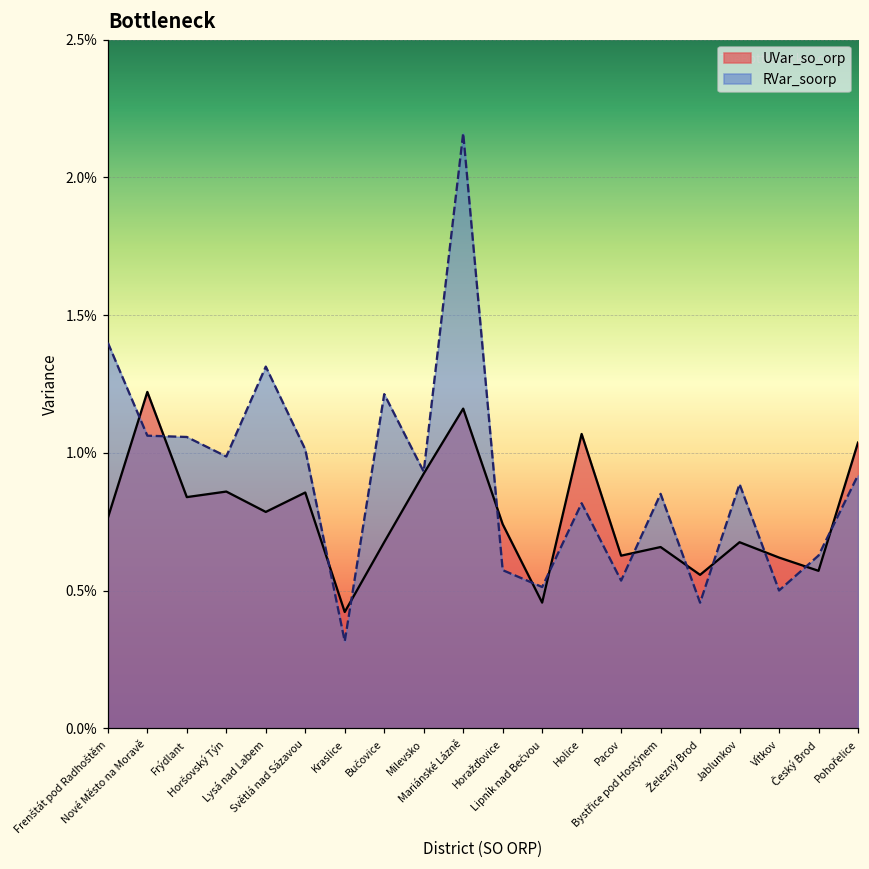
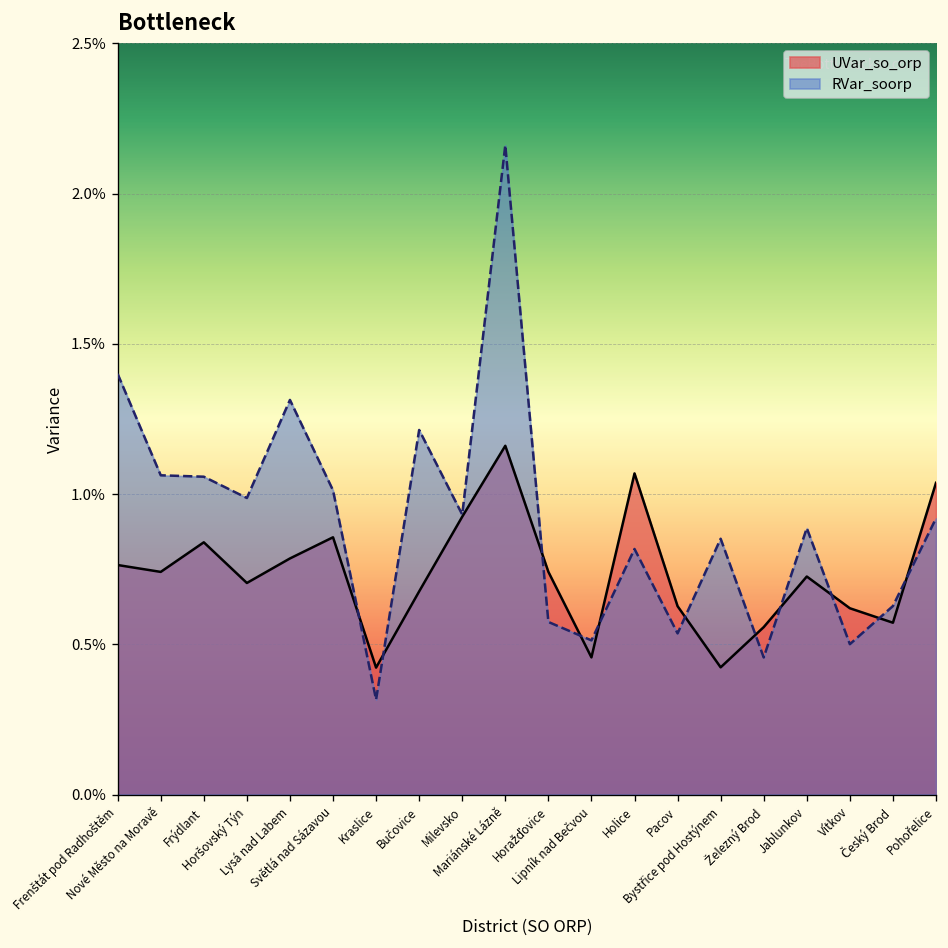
  {
    "UVar_so_orp": {
      "Frenštát pod Radhoštěm": "0.76%",
-     "Nové Město na Moravě": "1.22%",
+     "Nové Město na Moravě": "0.74%",
      "Frýdlant": "0.84%",
-     "Horšovský Týn": "0.86%",
+     "Horšovský Týn": "0.70%",
      "Lysá nad Labem": "0.79%",
      "Světlá nad Sázavou": "0.86%",
      "Kraslice": "0.42%",
      "Bučovice": "0.68%",
      "Mariánské Lázně": "1.16%",
      "Horažďovice": "0.74%",
      "Lipník nad Bečvou": "0.46%",
      "Holice": "1.07%",
      "Pacov": "0.63%",
-     "Bystřice pod Hostýnem": "0.66%",
+     "Bystřice pod Hostýnem": "0.42%",
      "Železný Brod": "0.56%",
-     "Jablunkov": "0.68%",
+     "Jablunkov": "0.73%",
      "Vítkov": "0.62%",
      "Český Brod": "0.57%",
      "Pohořelice": "1.04%"
    },
    "RVar_soorp": {
      "Frenštát pod Radhoštěm": "1.40%",
      "Nové Město na Moravě": "1.06%",
      "Frýdlant": "1.06%",
      "Horšovský Týn": "0.99%",
      "Lysá nad Labem": "1.31%",
      "Světlá nad Sázavou": "1.01%",
      "Kraslice": "0.32%",
      "Bučovice": "1.21%",
      "Mariánské Lázně": "2.16%",
      "Horažďovice": "0.57%",
      "Lipník nad Bečvou": "0.51%",
      "Holice": "0.82%",
      "Pacov": "0.54%",
      "Bystřice pod Hostýnem": "0.85%",
      "Železný Brod": "0.46%",
      "Jablunkov": "0.89%",
      "Vítkov": "0.50%",
      "Český Brod": "0.63%",
      "Pohořelice": "0.92%"
    }
  }
